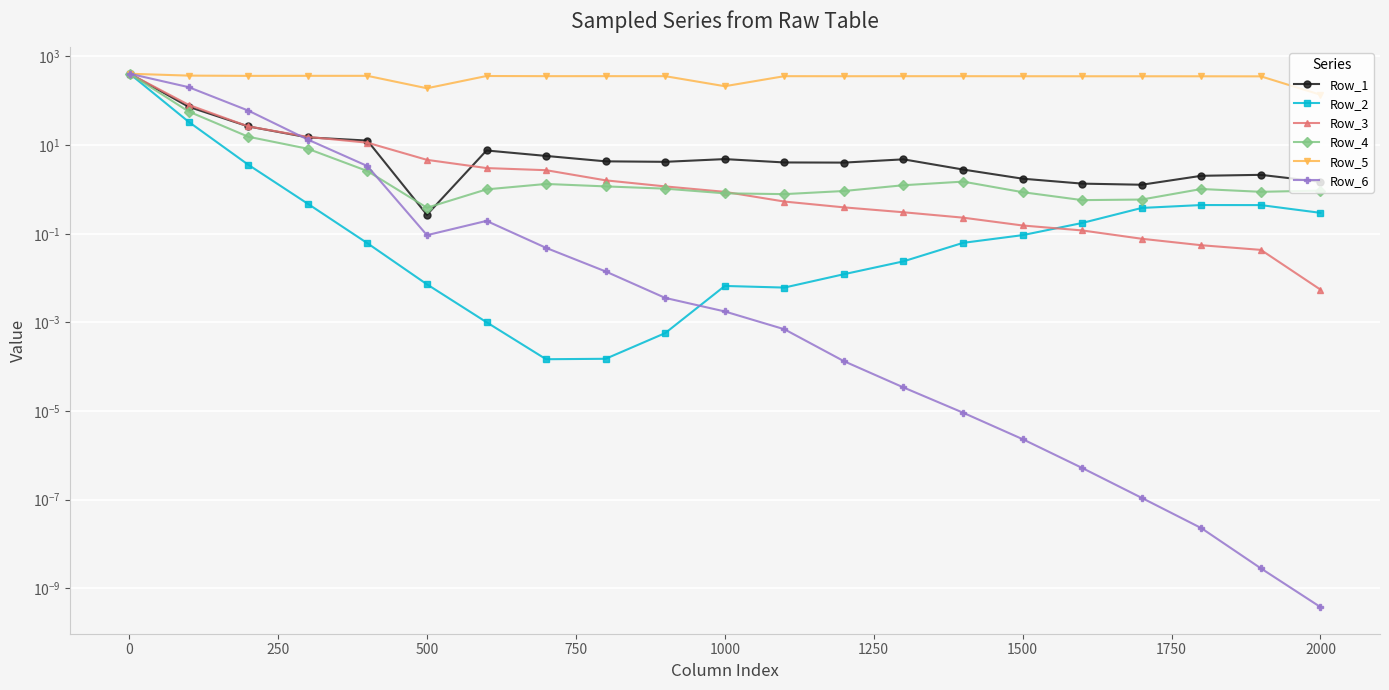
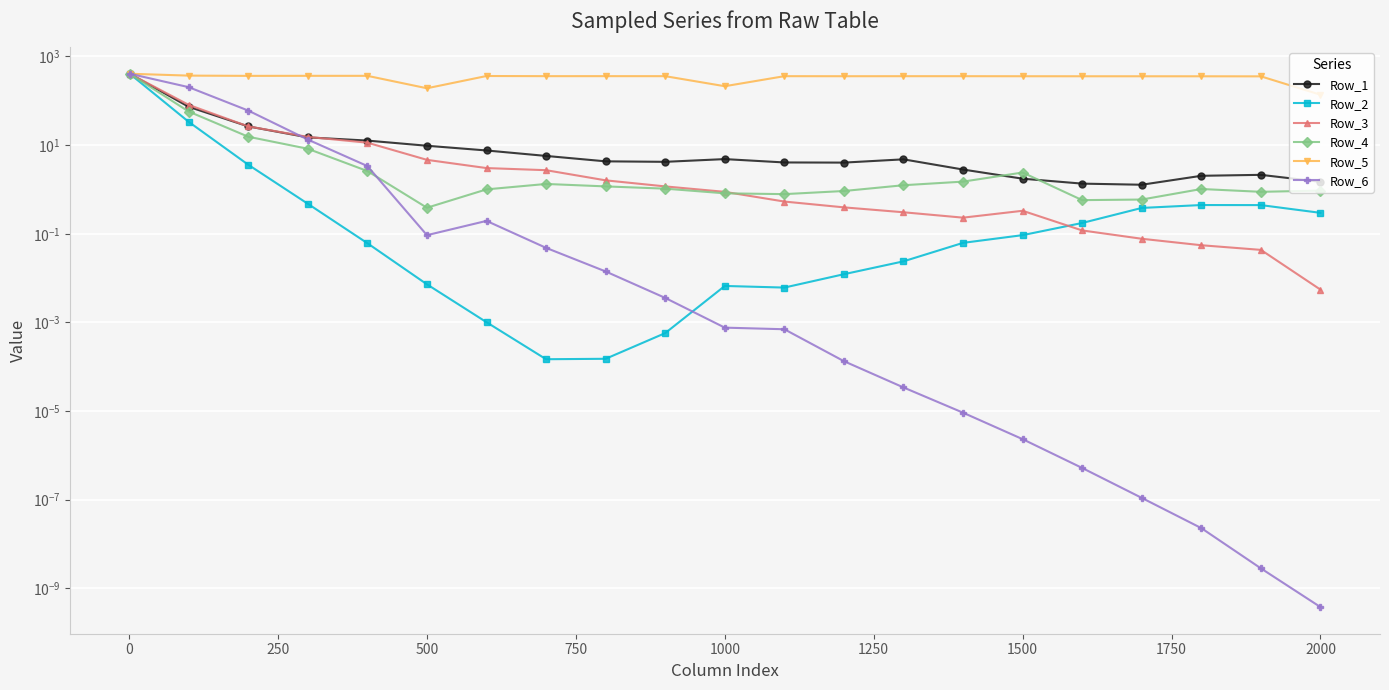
  {
    "Row_1": {
-     "500": 0.3,
+     "500": 10,
      "1000": 5,
      "1500": 1.7
    },
    "Row_2": {
      "500": 0.007,
      "1000": 0.007,
      "1500": 0.09,
      "2000": 0.3
    },
    "Row_3": {
      "500": 5,
-     "1500": 0.15,
+     "1500": 0.3,
      "2000": 0.005
    },
    "Row_4": {
      "500": 0.4,
-     "1500": 0.9
+     "1500": 2
    },
    "Row_5": {
      "500": 190,
      "1000": 200,
      "1500": 400
    },
    "Row_6": {
      "500": 0.09,
-     "1000": 0.0018,
+     "1000": 0.0008,
      "1500": 0.000002,
      "2000": 0.0000000004
    }
  }
